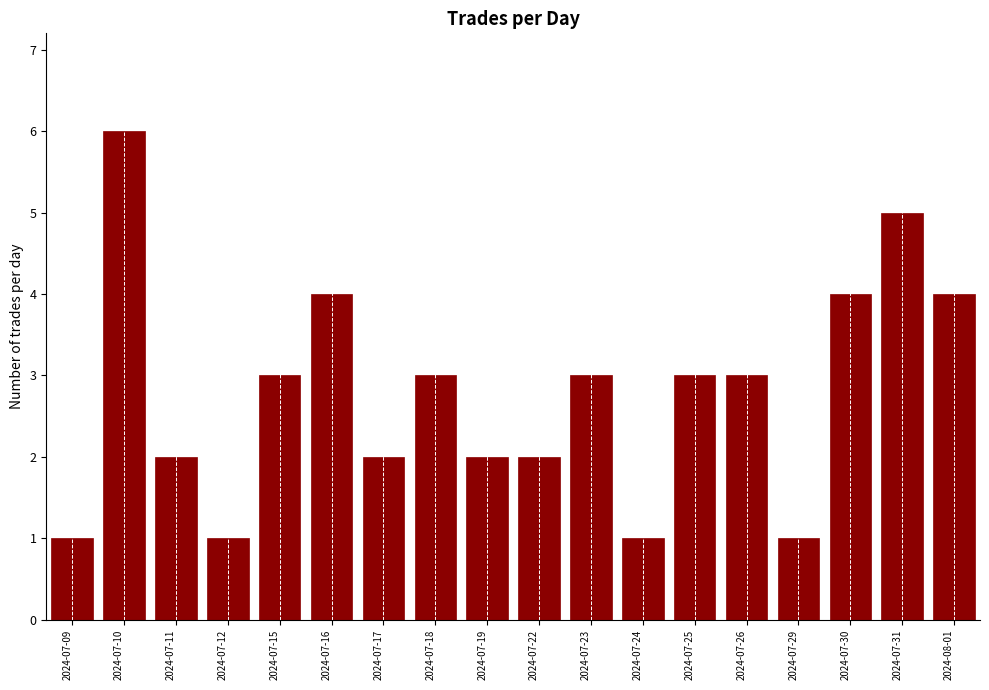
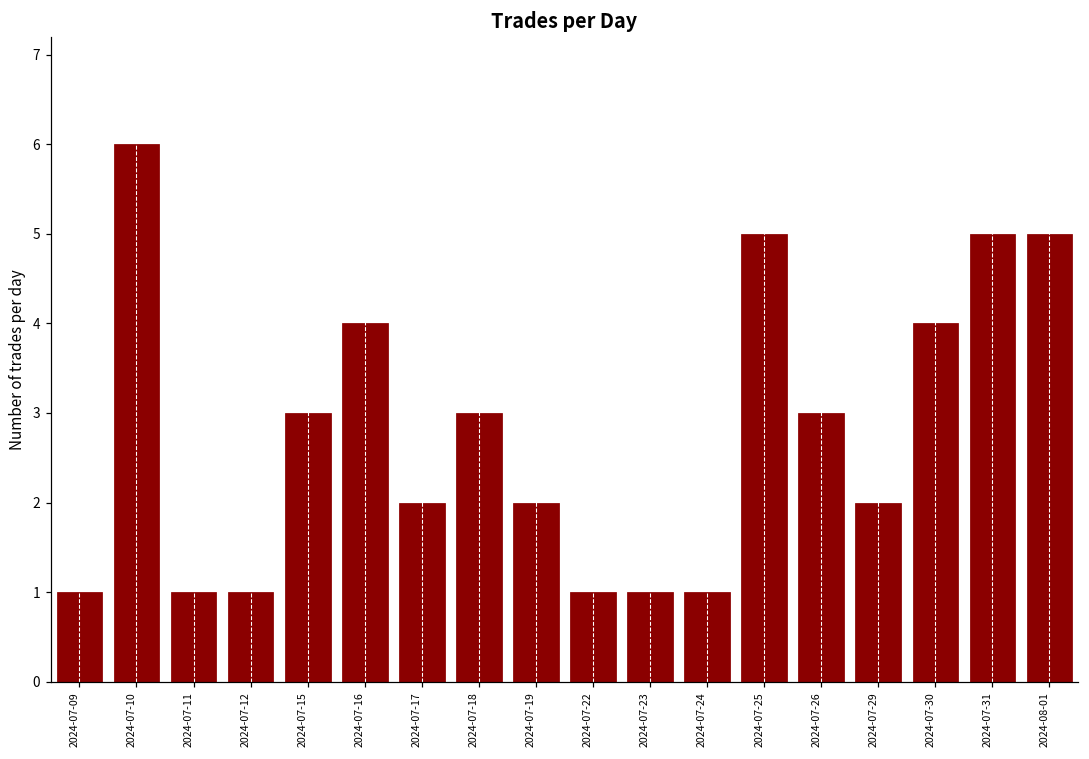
  {
    "2024-07-09": 1,
    "2024-07-10": 6,
-   "2024-07-11": 2,
+   "2024-07-11": 1,
    "2024-07-12": 1,
    "2024-07-15": 3,
    "2024-07-16": 4,
    "2024-07-17": 2,
    "2024-07-18": 3,
    "2024-07-19": 2,
-   "2024-07-22": 2,
-   "2024-07-23": 3,
+   "2024-07-22": 1,
+   "2024-07-23": 1,
    "2024-07-24": 1,
-   "2024-07-25": 3,
+   "2024-07-25": 5,
    "2024-07-26": 3,
-   "2024-07-29": 1,
+   "2024-07-29": 2,
    "2024-07-30": 4,
    "2024-07-31": 5,
-   "2024-08-01": 4
+   "2024-08-01": 5
  }
